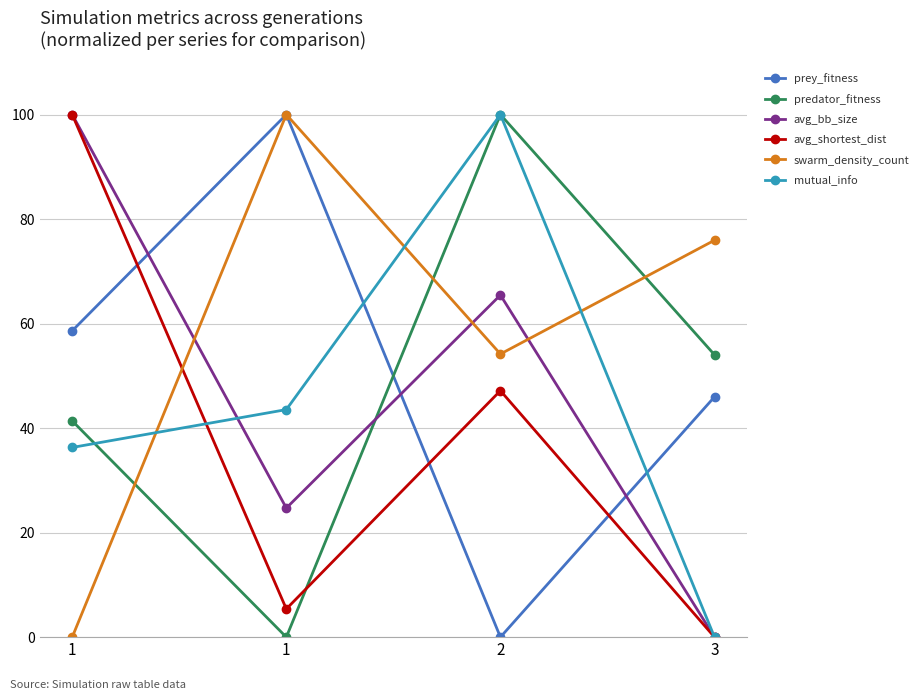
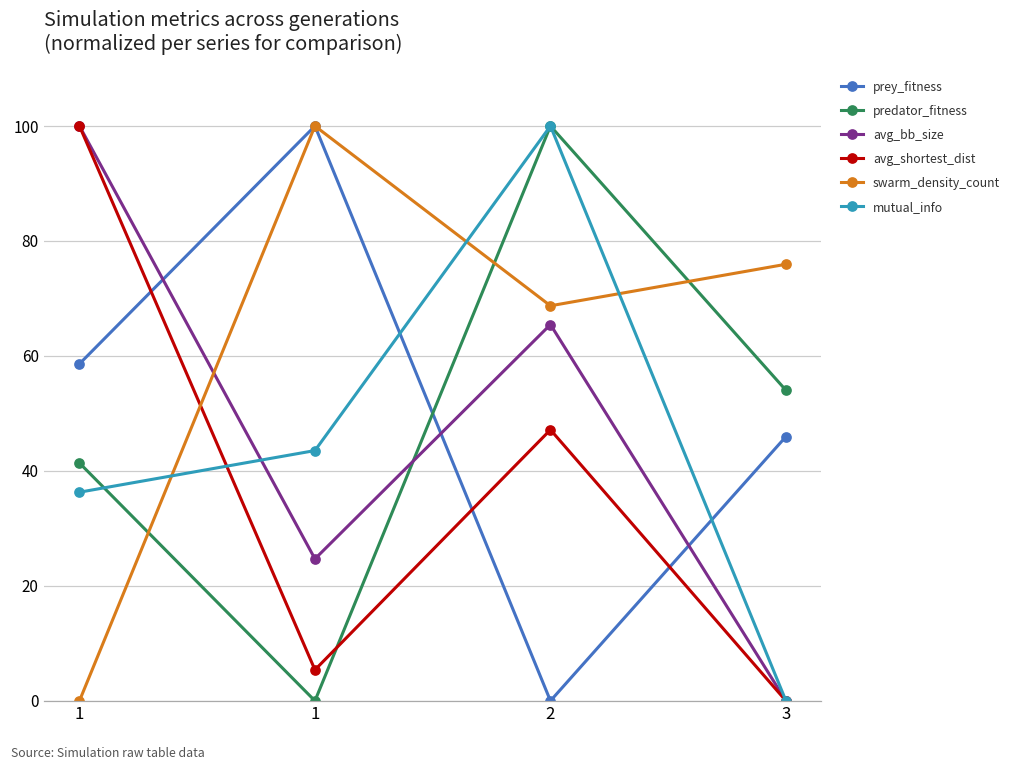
  {
    "predator_fitness": {
      "3": 54
    },
    "avg_bb_size": {
      "2": 65
    },
    "avg_shortest_dist": {
      "2": 47
    },
    "swarm_density_count": {
-     "2": 54,
+     "2": 69,
      "3": 76
    }
  }
